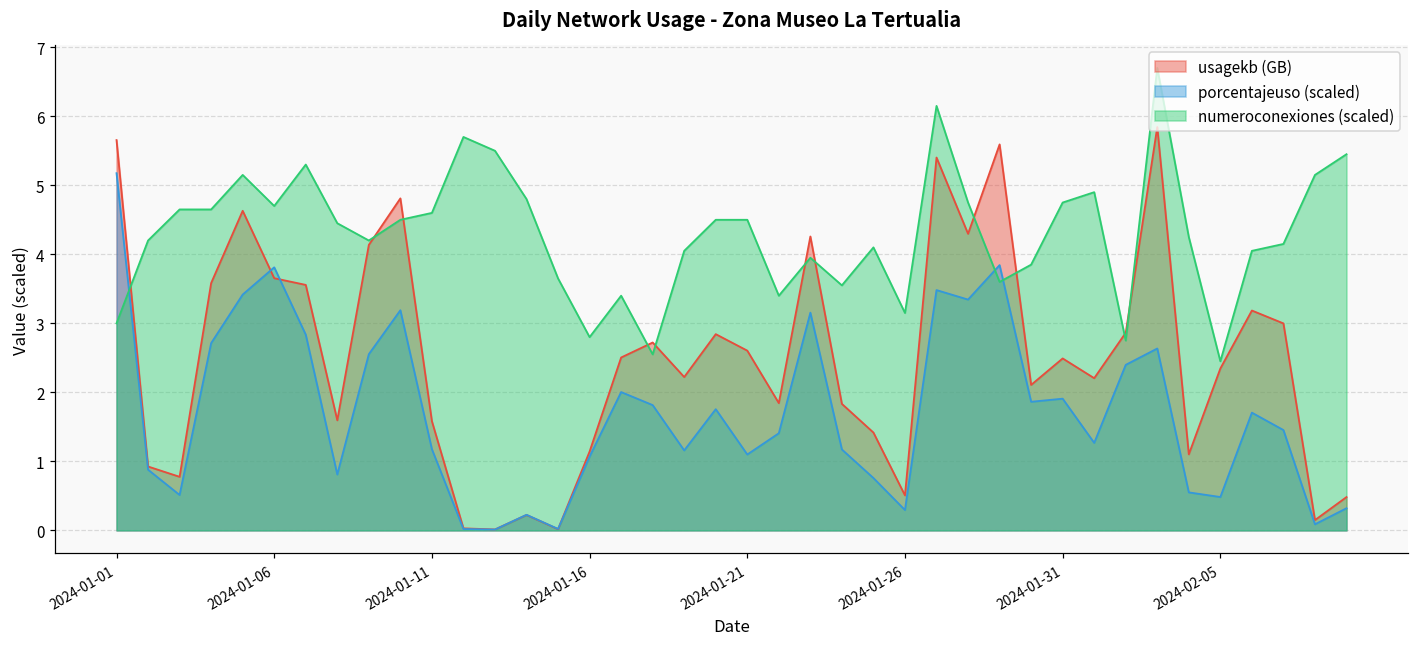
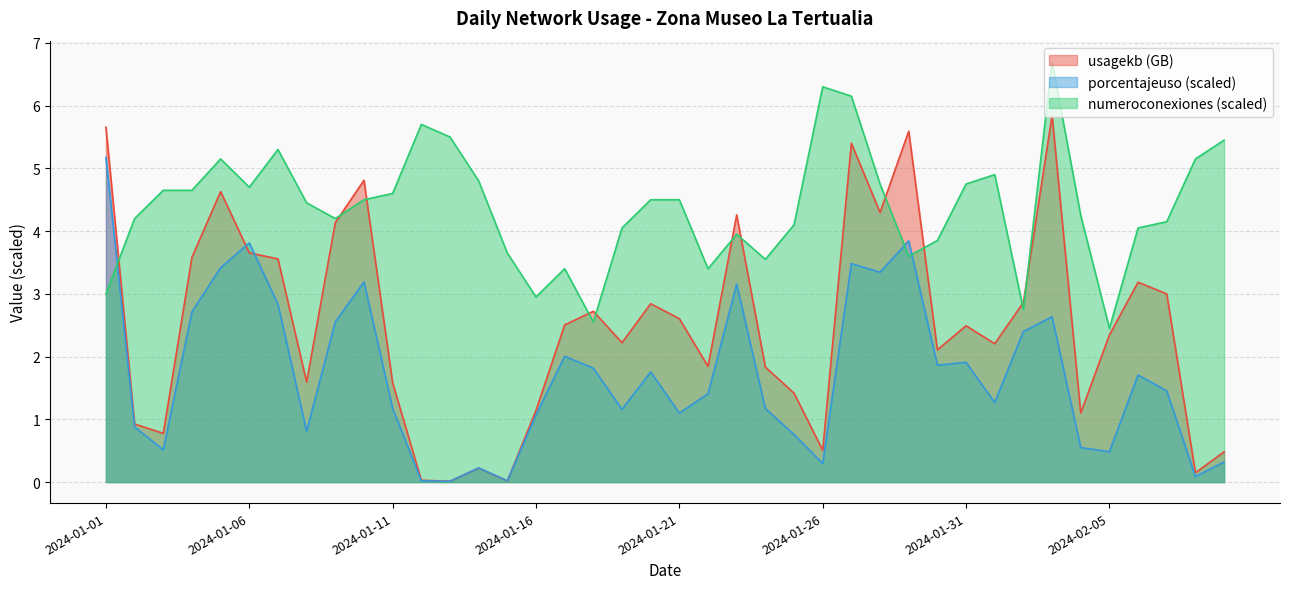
  {
    "usagekb (GB)": {
      "2024-01-01": 5.7,
      "2024-01-06": 3.7,
      "2024-01-11": 1.6,
      "2024-01-16": 1.1,
      "2024-01-21": 2.6,
      "2024-01-26": 0.5,
      "2024-01-31": 2.5,
      "2024-02-05": 2.3
    },
    "porcentajeuso (scaled)": {
      "2024-01-01": 5.2,
      "2024-01-06": 3.8,
      "2024-01-11": 1.2,
      "2024-01-16": 1.1,
      "2024-01-21": 1.1,
      "2024-01-26": 0.3,
      "2024-01-31": 1.9,
      "2024-02-05": 0.5
    },
    "numeroconexiones (scaled)": {
      "2024-01-01": 3.0,
      "2024-01-06": 4.7,
      "2024-01-11": 4.6,
-     "2024-01-16": 2.8,
+     "2024-01-16": 3.0,
      "2024-01-21": 4.5,
-     "2024-01-26": 3.2,
+     "2024-01-26": 6.3,
      "2024-01-31": 4.8,
      "2024-02-05": 2.5
    }
  }
